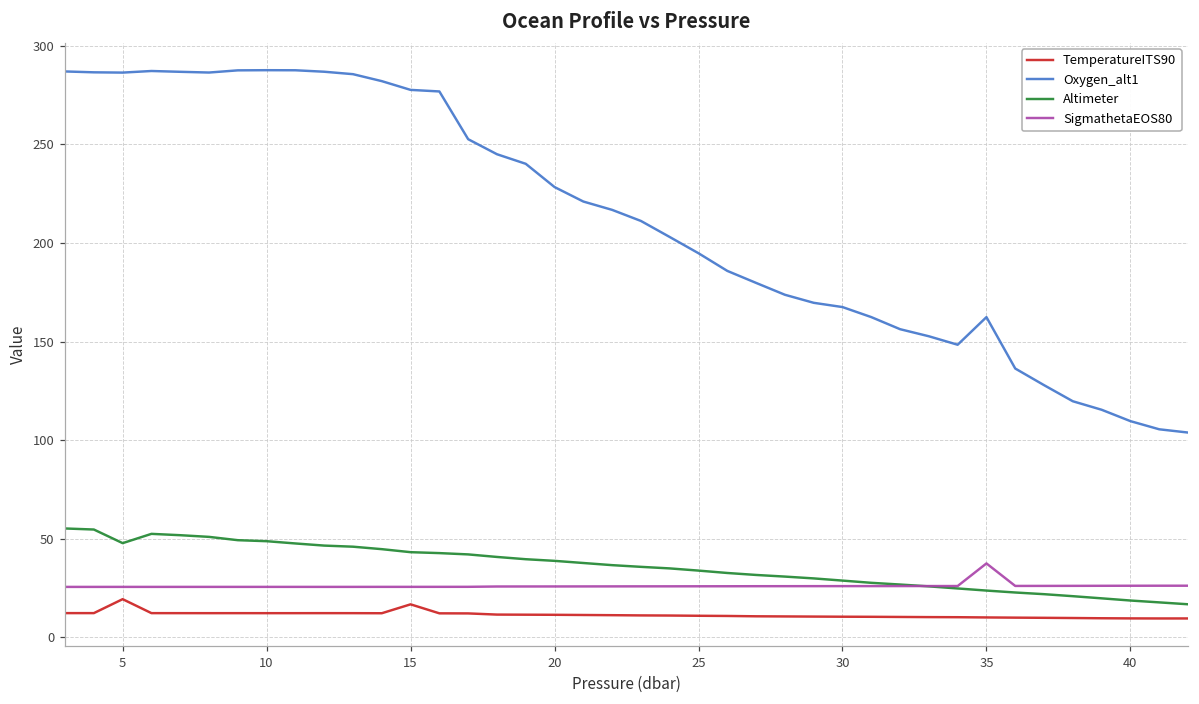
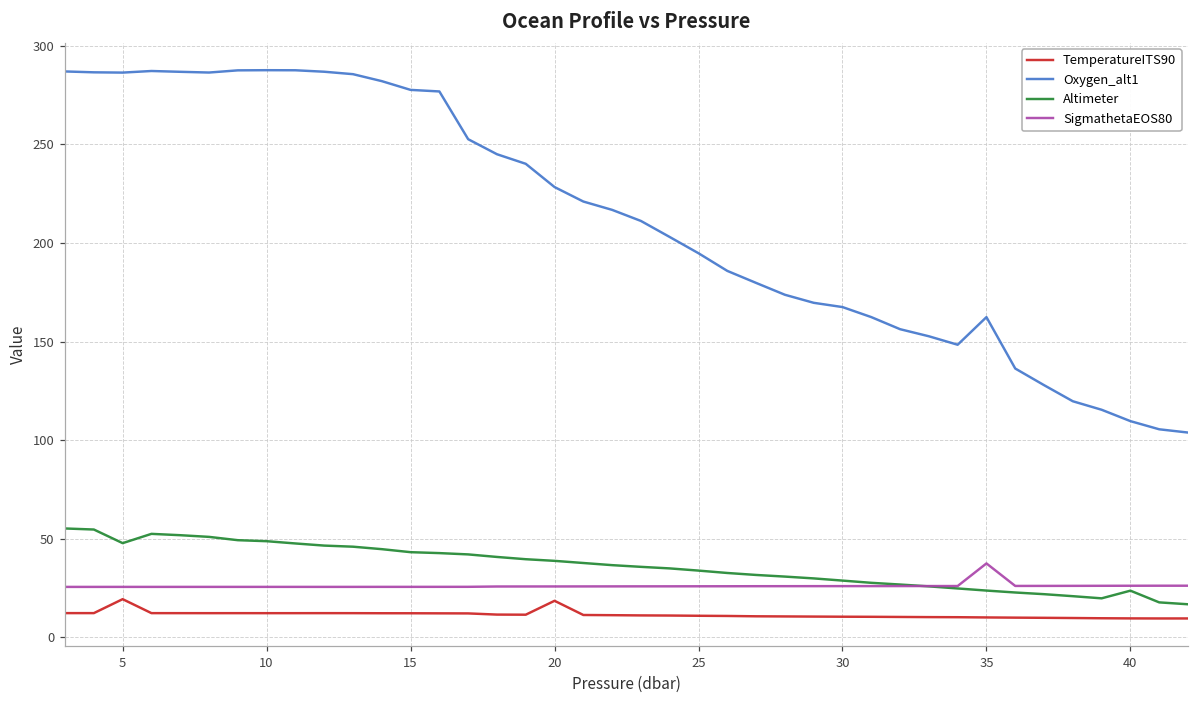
  {
    "TemperatureITS90": {
      "5": 19,
      "10": 12,
-     "15": 17,
-     "20": 11,
+     "15": 12,
+     "20": 19,
      "25": 11,
      "30": 10,
      "35": 10,
      "40": 10
    },
    "Oxygen_alt1": {
      "5": 286,
      "10": 288,
      "15": 278,
      "20": 228,
      "25": 195,
      "30": 168,
      "35": 162,
      "40": 110
    },
    "Altimeter": {
      "5": 48,
      "10": 49,
      "15": 43,
      "20": 39,
      "25": 34,
      "30": 29,
      "35": 24,
-     "40": 19
+     "40": 24
    },
    "SigmathetaEOS80": {
      "5": 26,
      "10": 26,
      "15": 26,
      "20": 26,
      "25": 26,
      "30": 26,
      "35": 37,
      "40": 26
    }
  }
